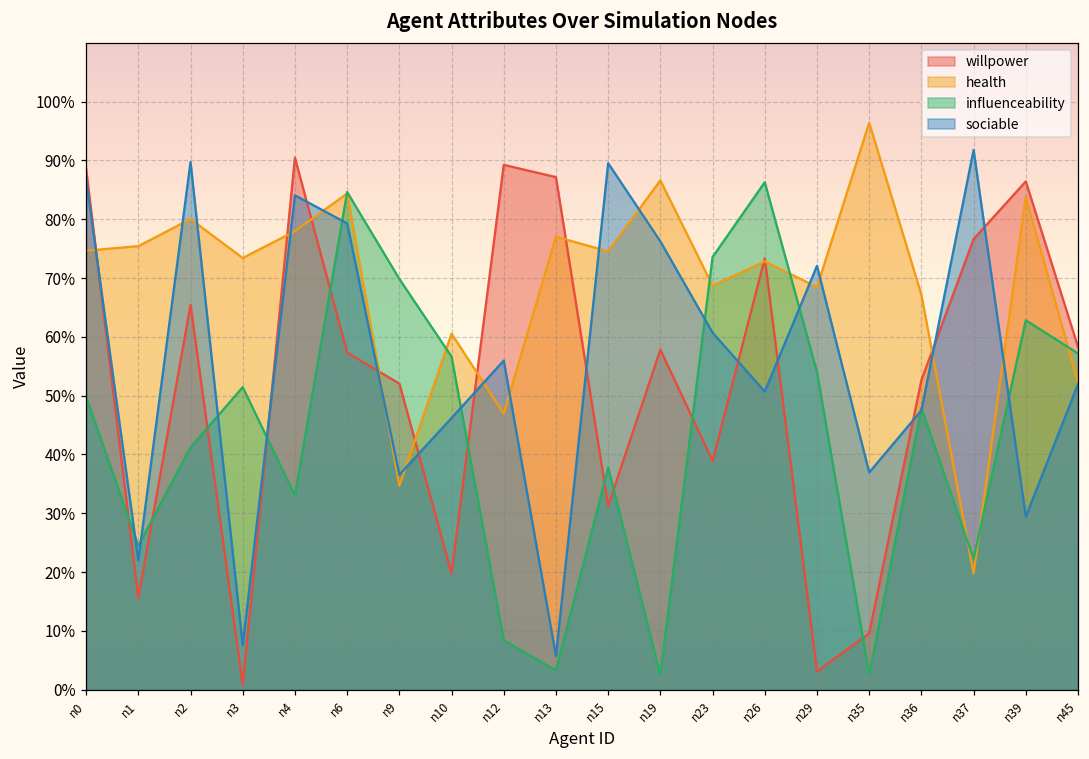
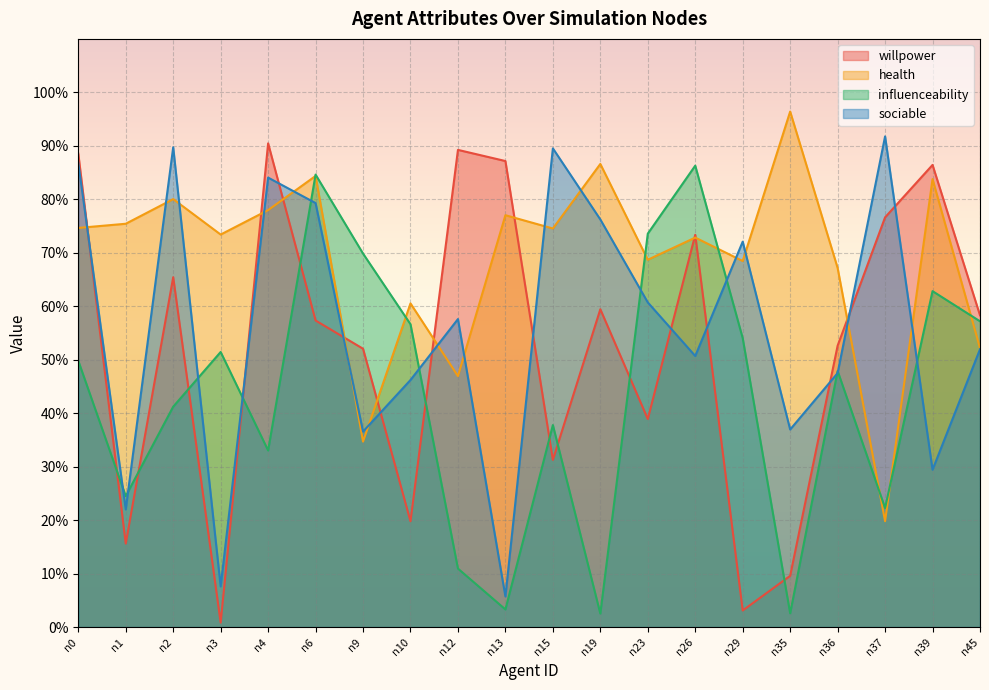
  {
    "willpower": {
      "n0": "89%",
      "n1": "16%",
      "n2": "65%",
      "n3": "1%",
      "n4": "90%",
      "n6": "57%",
      "n9": "52%",
      "n10": "20%",
      "n12": "89%",
      "n13": "87%",
      "n15": "31%",
-     "n19": "58%",
+     "n19": "59%",
      "n23": "39%",
      "n26": "73%",
      "n29": "3%",
      "n35": "10%",
      "n36": "53%",
      "n37": "77%",
      "n39": "86%",
      "n45": "58%"
    },
    "health": {
      "n0": "75%",
      "n1": "75%",
      "n2": "80%",
      "n3": "73%",
      "n4": "78%",
      "n9": "35%",
      "n10": "61%",
      "n12": "47%",
      "n13": "77%",
      "n15": "75%",
      "n19": "87%",
      "n23": "69%",
      "n26": "73%",
      "n29": "68%",
      "n35": "96%",
      "n36": "67%",
      "n37": "20%",
      "n39": "84%"
    },
    "influenceability": {
      "n0": "50%",
      "n1": "24%",
      "n2": "41%",
      "n3": "51%",
      "n4": "33%",
      "n9": "70%",
      "n10": "57%",
-     "n12": "8%",
+     "n12": "11%",
      "n13": "3%",
      "n15": "38%",
      "n19": "3%",
      "n23": "74%",
      "n26": "86%",
      "n29": "54%",
      "n35": "3%",
      "n37": "22%",
      "n39": "63%",
      "n45": "57%"
    },
    "sociable": {
      "n0": "87%",
      "n1": "22%",
      "n2": "90%",
      "n3": "8%",
      "n4": "84%",
      "n6": "79%",
      "n9": "37%",
      "n10": "46%",
-     "n12": "56%",
+     "n12": "58%",
      "n13": "6%",
      "n15": "90%",
      "n19": "76%",
      "n23": "61%",
      "n26": "51%",
      "n29": "72%",
      "n35": "37%",
      "n37": "92%",
      "n39": "29%"
    }
  }
